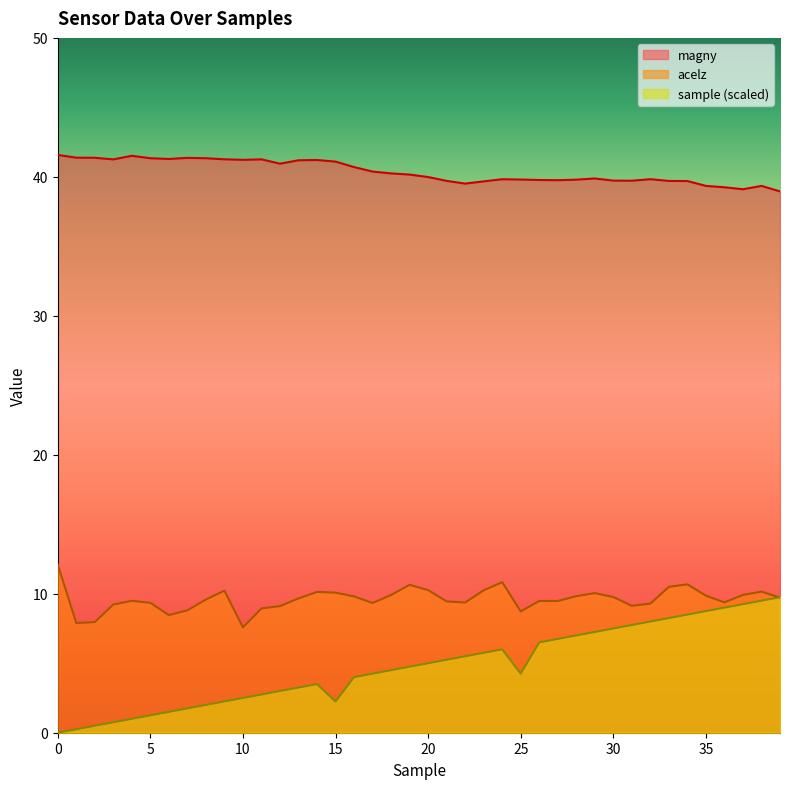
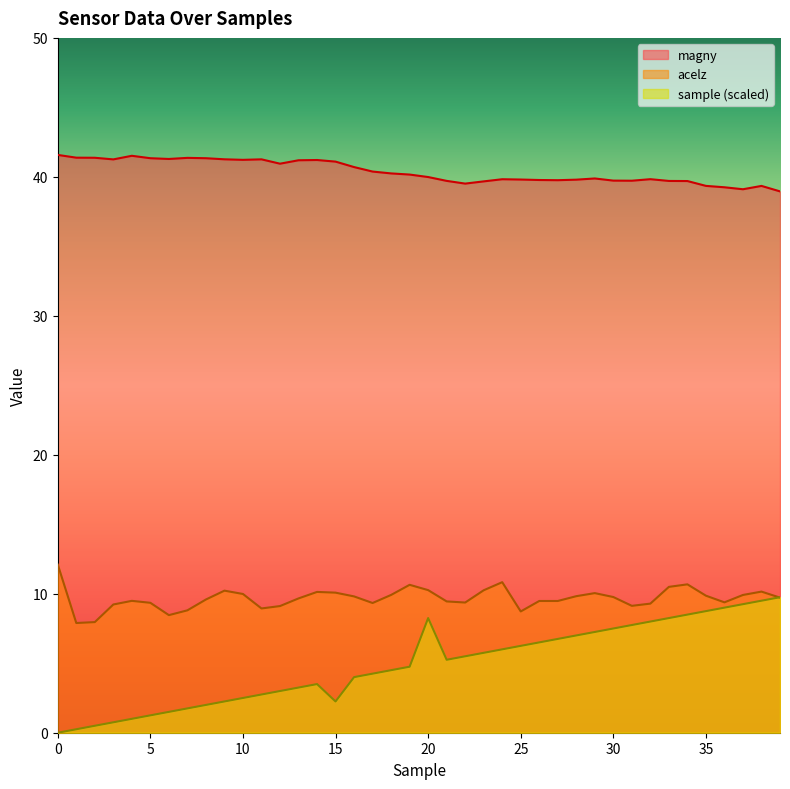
  {
    "magny": {
      "0": 41.6,
      "5": 41.3,
      "10": 41.2,
      "15": 41.1,
      "20": 40.0,
      "25": 39.8,
      "30": 39.7,
      "35": 39.4
    },
    "acelz": {
      "0": 12.1,
      "5": 9.3,
-     "10": 7.6,
+     "10": 10.0,
      "15": 10.1,
      "20": 10.3,
      "25": 8.7,
      "30": 9.8,
      "35": 9.9
    },
    "sample (scaled)": {
      "0": 0.0,
      "5": 1.3,
      "10": 2.5,
      "15": 2.3,
-     "20": 5.0,
-     "25": 4.3,
+     "20": 8.3,
+     "25": 6.3,
      "30": 7.5,
      "35": 8.8
    }
  }
